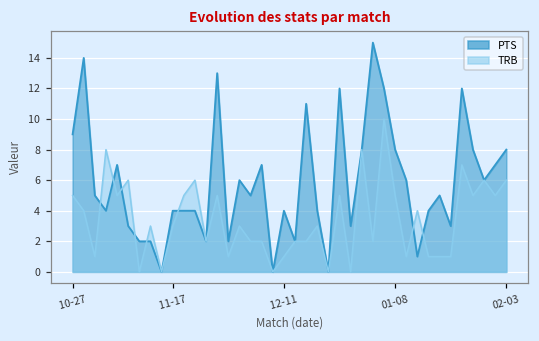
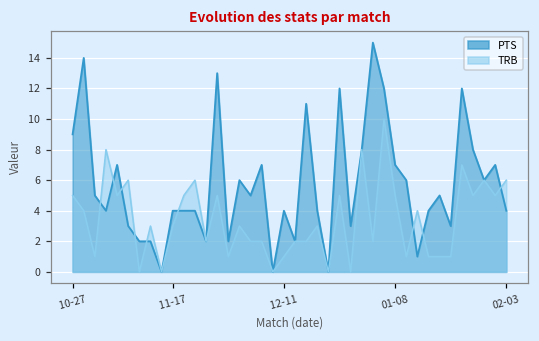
  {
    "PTS": {
      "10-27": 9,
      "11-17": 4,
      "12-11": 4,
-     "01-08": 8,
-     "02-03": 8
+     "01-08": 7,
+     "02-03": 4
    },
    "TRB": {
      "10-27": 5,
      "11-17": 3,
      "12-11": 1,
      "01-08": 5,
      "02-03": 6
    }
  }
